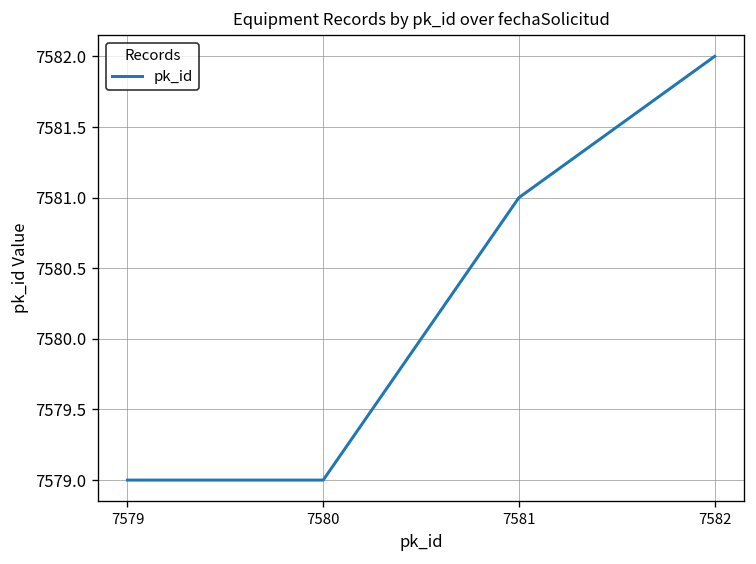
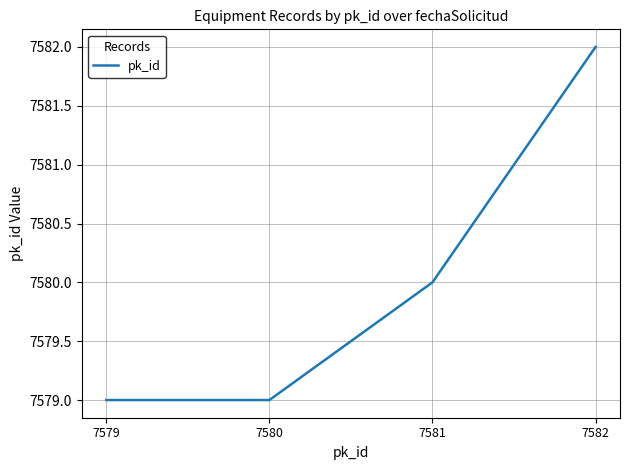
  {
    "7579": 7579,
    "7580": 7579,
-   "7581": 7581,
+   "7581": 7580,
    "7582": 7582
  }
